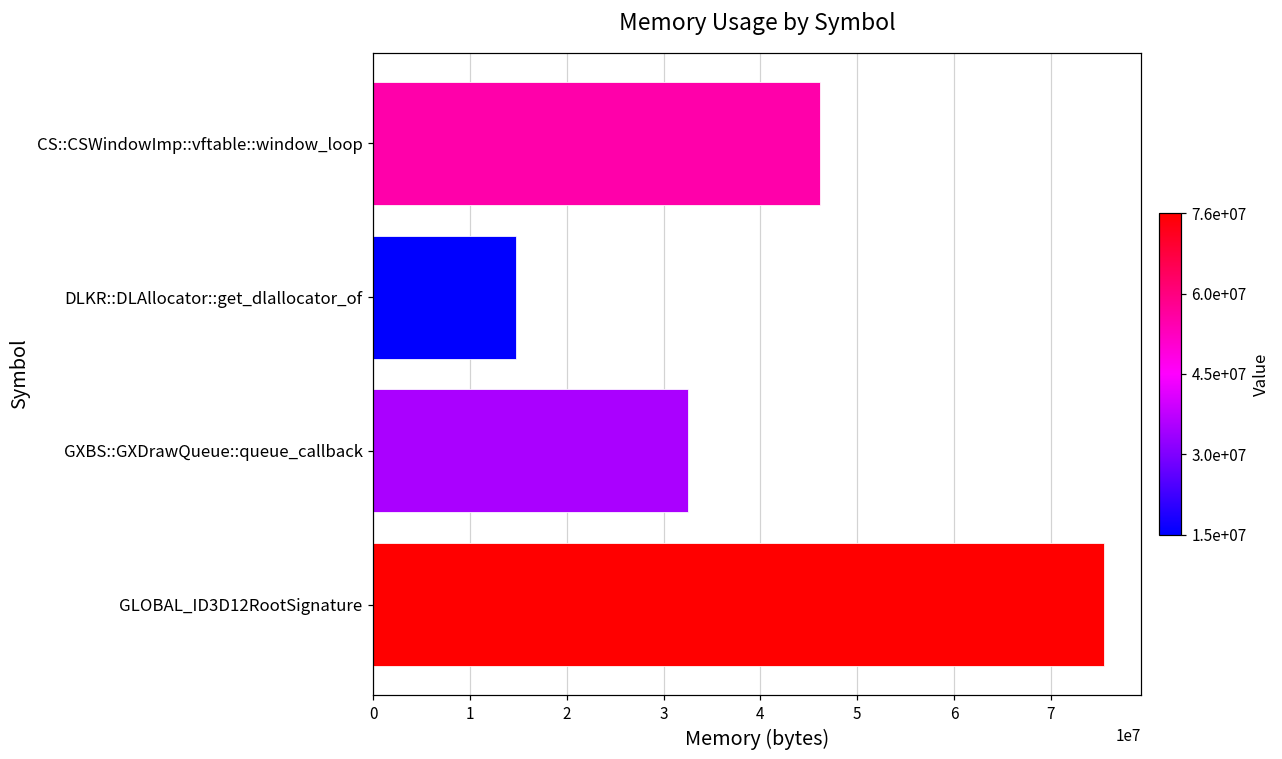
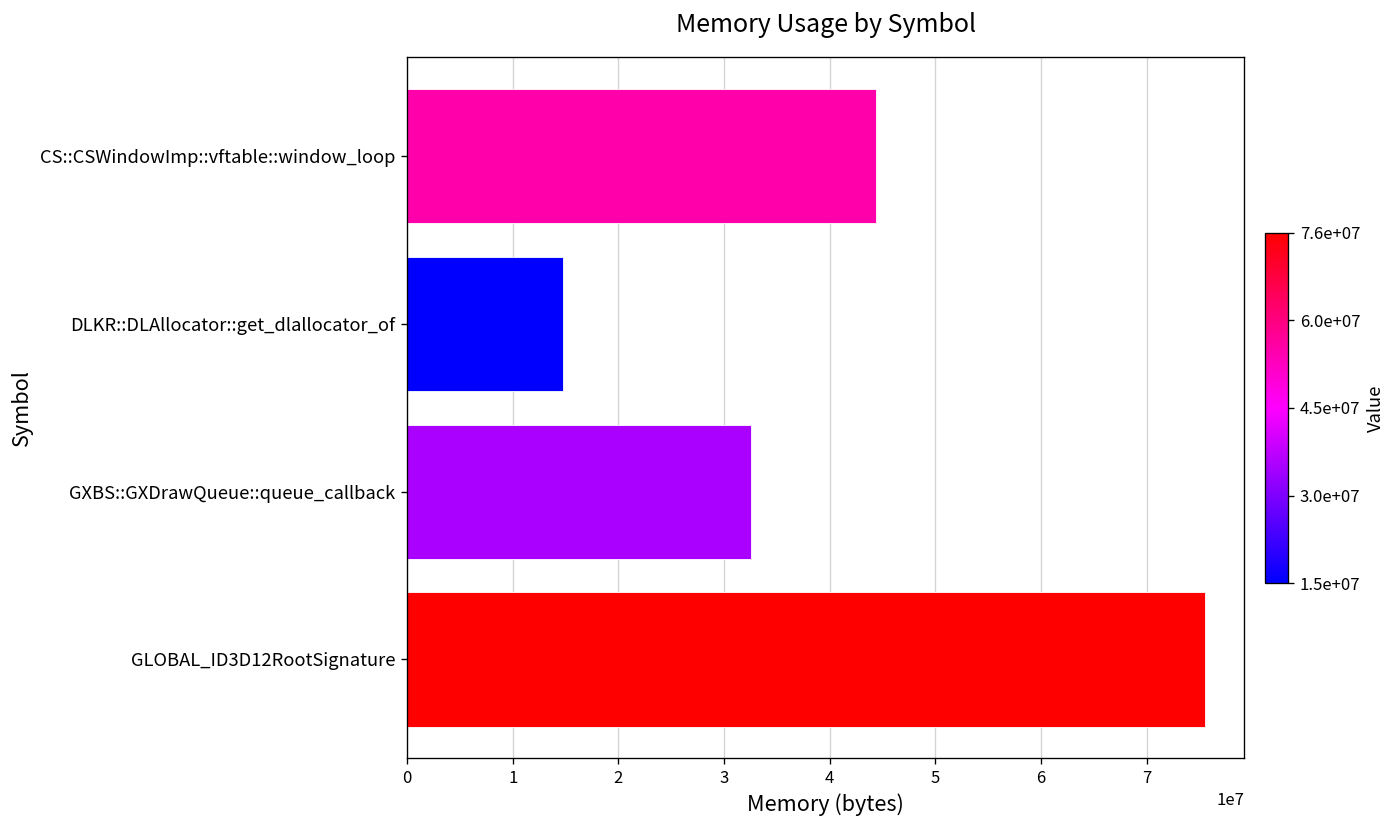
  {
-   "CS::CSWindowImp::vftable::window_loop": 46000000,
+   "CS::CSWindowImp::vftable::window_loop": 44000000,
    "DLKR::DLAllocator::get_dlallocator_of": 15000000,
    "GXBS::GXDrawQueue::queue_callback": 33000000,
    "GLOBAL_ID3D12RootSignature": 76000000
  }
